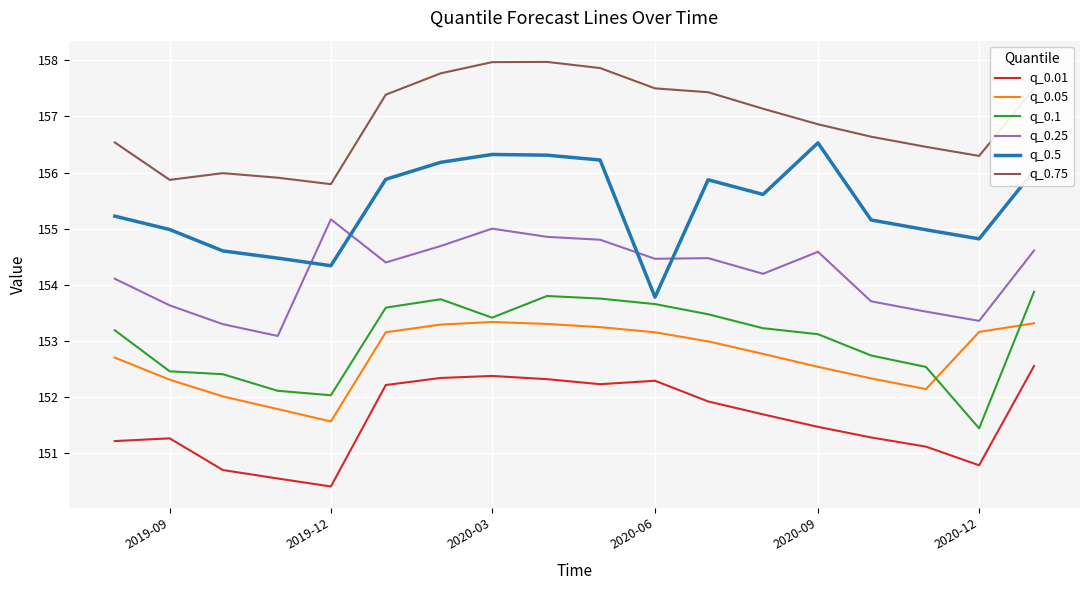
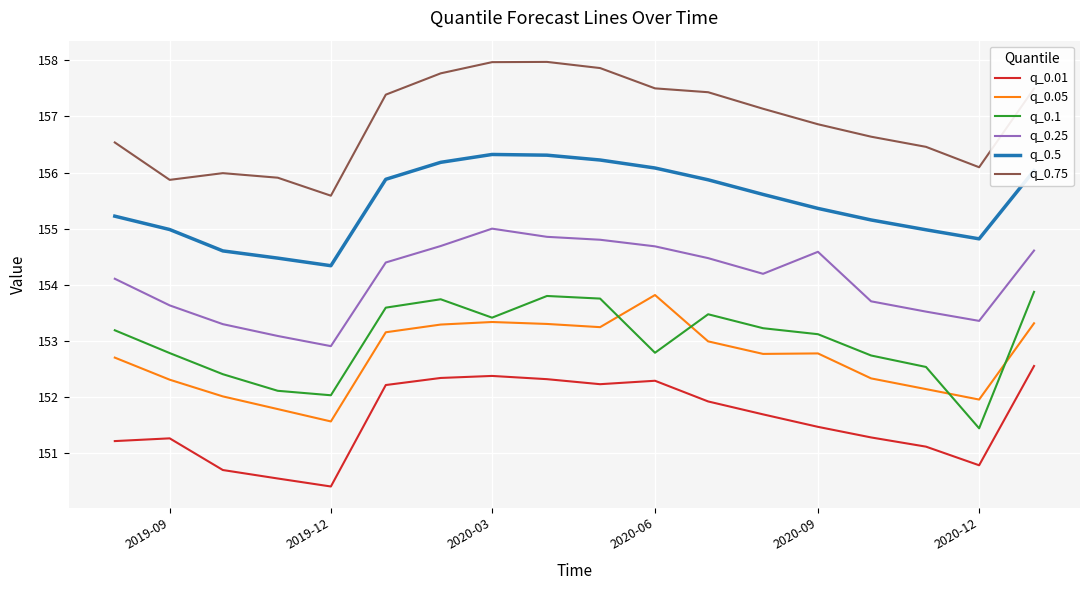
  {
    "q_0.01": {
      "2019-09": 151.3,
      "2019-12": 150.4,
      "2020-03": 152.4,
      "2020-06": 152.3,
      "2020-09": 151.5,
      "2020-12": 150.8
    },
    "q_0.05": {
      "2019-09": 152.3,
      "2019-12": 151.6,
      "2020-03": 153.3,
-     "2020-06": 153.2,
-     "2020-09": 152.5,
-     "2020-12": 153.2
+     "2020-06": 153.8,
+     "2020-09": 152.8,
+     "2020-12": 152.0
    },
    "q_0.1": {
-     "2019-09": 152.5,
+     "2019-09": 152.8,
      "2019-12": 152.0,
      "2020-03": 153.4,
-     "2020-06": 153.7,
+     "2020-06": 152.8,
      "2020-09": 153.1,
      "2020-12": 151.4
    },
    "q_0.25": {
      "2019-09": 153.6,
-     "2019-12": 155.2,
+     "2019-12": 152.9,
      "2020-03": 155.0,
-     "2020-06": 154.5,
+     "2020-06": 154.7,
      "2020-09": 154.6,
      "2020-12": 153.4
    },
    "q_0.5": {
      "2019-09": 155.0,
      "2019-12": 154.3,
      "2020-03": 156.3,
-     "2020-06": 153.8,
-     "2020-09": 156.5,
+     "2020-06": 156.1,
+     "2020-09": 155.4,
      "2020-12": 154.8
    },
    "q_0.75": {
      "2019-09": 155.9,
-     "2019-12": 155.8,
+     "2019-12": 155.6,
      "2020-03": 158.0,
      "2020-06": 157.5,
      "2020-09": 156.9,
-     "2020-12": 156.3
+     "2020-12": 156.1
    }
  }
